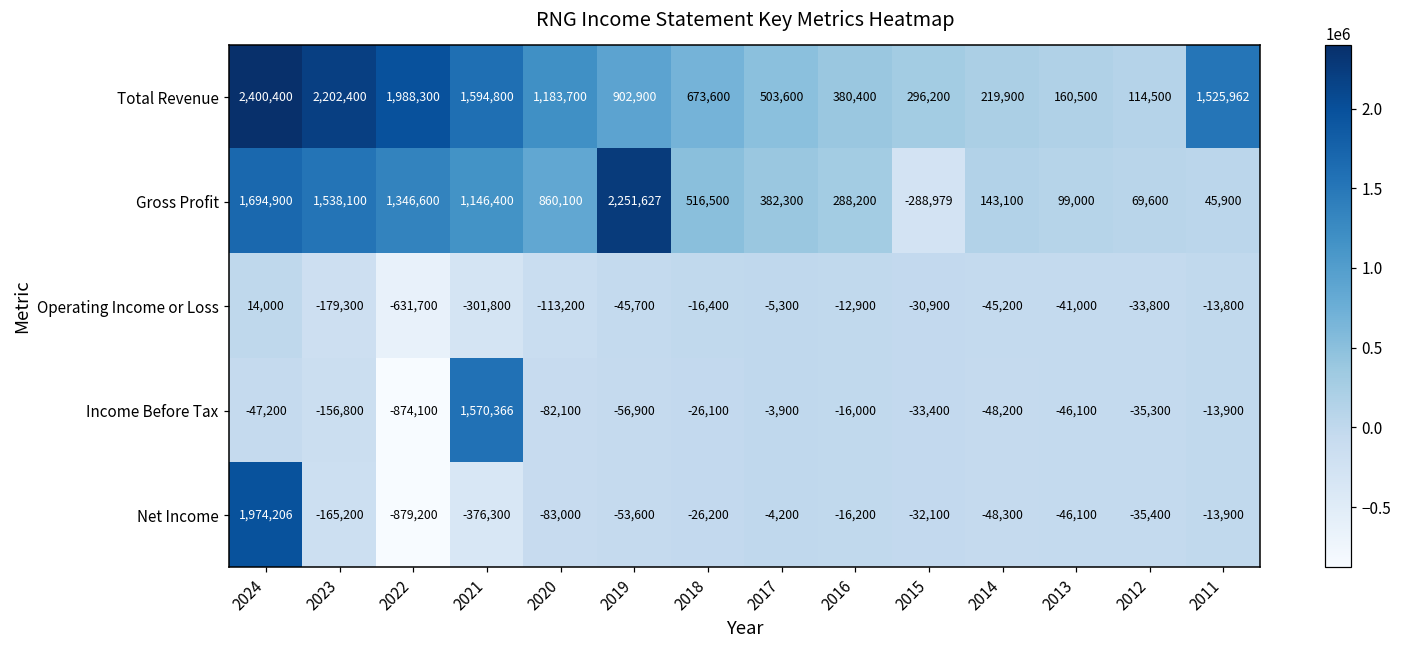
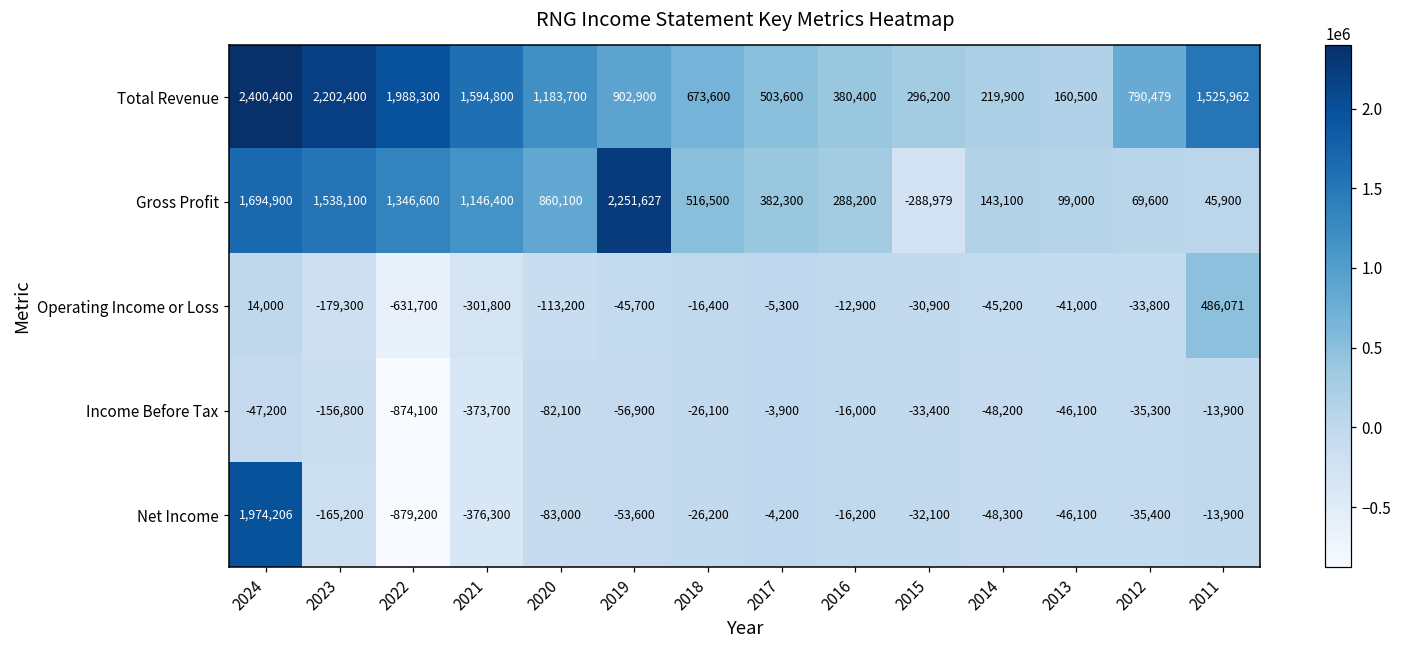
  {
    "Total Revenue": {
      "2024": "2,400,400",
      "2023": "2,202,400",
      "2022": "1,988,300",
      "2021": "1,594,800",
      "2020": "1,183,700",
      "2019": "902,900",
      "2018": "673,600",
      "2017": "503,600",
      "2016": "380,400",
      "2015": "296,200",
      "2014": "219,900",
      "2013": "160,500",
-     "2012": "114,500",
+     "2012": "790,479",
      "2011": "1,525,962"
    },
    "Gross Profit": {
      "2024": "1,694,900",
      "2023": "1,538,100",
      "2022": "1,346,600",
      "2021": "1,146,400",
      "2020": "860,100",
      "2019": "2,251,627",
      "2018": "516,500",
      "2017": "382,300",
      "2016": "288,200",
      "2015": "-288,979",
      "2014": "143,100",
      "2013": "99,000",
      "2012": "69,600",
      "2011": "45,900"
    },
    "Operating Income or Loss": {
      "2024": "14,000",
      "2023": "-179,300",
      "2022": "-631,700",
      "2021": "-301,800",
      "2020": "-113,200",
      "2019": "-45,700",
      "2018": "-16,400",
      "2017": "-5,300",
      "2016": "-12,900",
      "2015": "-30,900",
      "2014": "-45,200",
      "2013": "-41,000",
      "2012": "-33,800",
-     "2011": "-13,800"
+     "2011": "486,071"
    },
    "Income Before Tax": {
      "2024": "-47,200",
      "2023": "-156,800",
      "2022": "-874,100",
-     "2021": "1,570,366",
+     "2021": "-373,700",
      "2020": "-82,100",
      "2019": "-56,900",
      "2018": "-26,100",
      "2017": "-3,900",
      "2016": "-16,000",
      "2015": "-33,400",
      "2014": "-48,200",
      "2013": "-46,100",
      "2012": "-35,300",
      "2011": "-13,900"
    },
    "Net Income": {
      "2024": "1,974,206",
      "2023": "-165,200",
      "2022": "-879,200",
      "2021": "-376,300",
      "2020": "-83,000",
      "2019": "-53,600",
      "2018": "-26,200",
      "2017": "-4,200",
      "2016": "-16,200",
      "2015": "-32,100",
      "2014": "-48,300",
      "2013": "-46,100",
      "2012": "-35,400",
      "2011": "-13,900"
    }
  }
